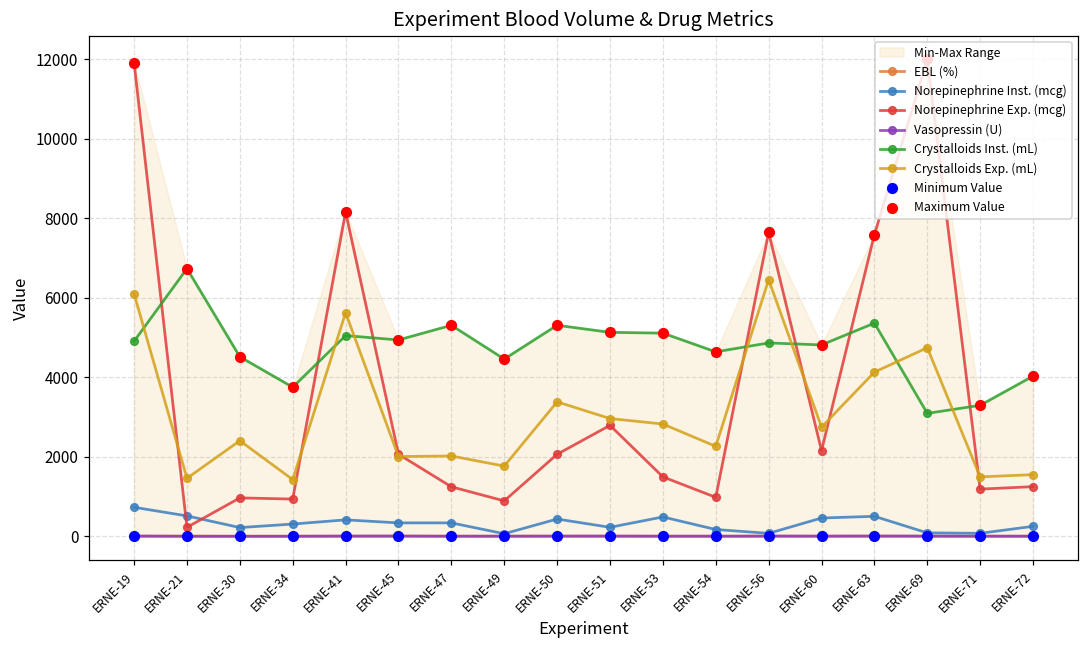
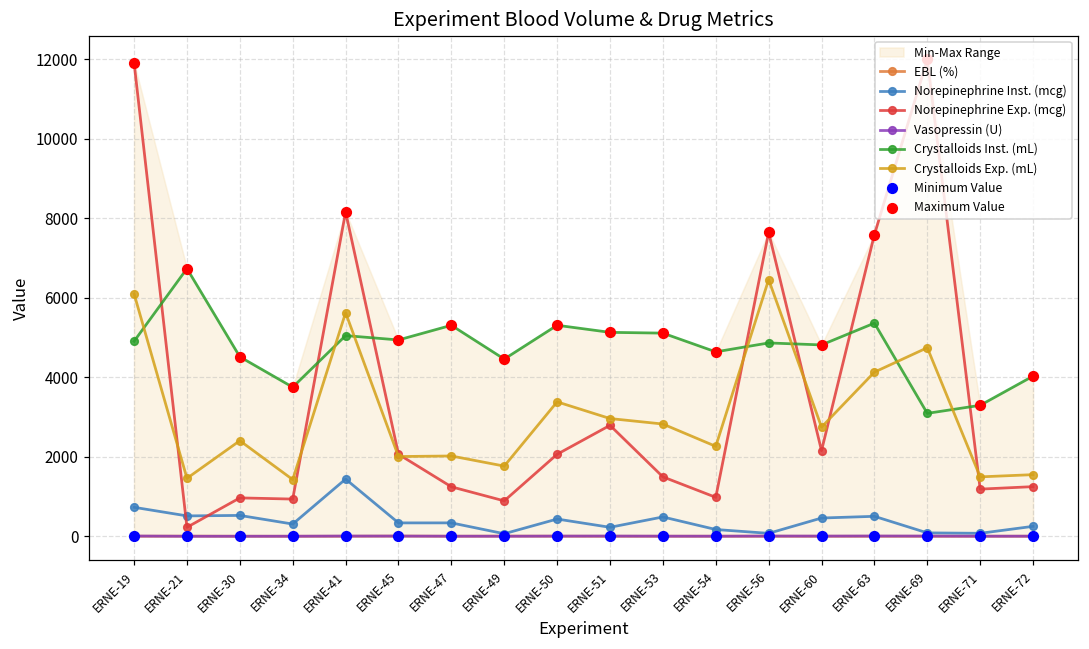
  {
    "Norepinephrine Inst. (mcg)": {
      "ERNE-19": 700,
      "ERNE-21": 500,
-     "ERNE-30": 200,
+     "ERNE-30": 500,
      "ERNE-34": 300,
-     "ERNE-41": 400,
+     "ERNE-41": 1400,
      "ERNE-45": 300,
      "ERNE-47": 300,
      "ERNE-50": 400,
      "ERNE-51": 200,
      "ERNE-53": 500,
      "ERNE-54": 200,
      "ERNE-60": 500,
      "ERNE-63": 500,
      "ERNE-69": 100,
      "ERNE-71": 100,
      "ERNE-72": 200
    },
    "Norepinephrine Exp. (mcg)": {
      "ERNE-21": 200,
      "ERNE-30": 1000,
      "ERNE-34": 900,
      "ERNE-47": 1200,
      "ERNE-49": 900,
      "ERNE-50": 2100,
      "ERNE-51": 2800,
      "ERNE-53": 1500,
      "ERNE-54": 1000,
      "ERNE-60": 2200,
      "ERNE-71": 1200,
      "ERNE-72": 1200
    },
    "Crystalloids Inst. (mL)": {
      "ERNE-19": 4900,
      "ERNE-41": 5000,
      "ERNE-56": 4900,
      "ERNE-63": 5400,
      "ERNE-69": 3100
    }
  }
